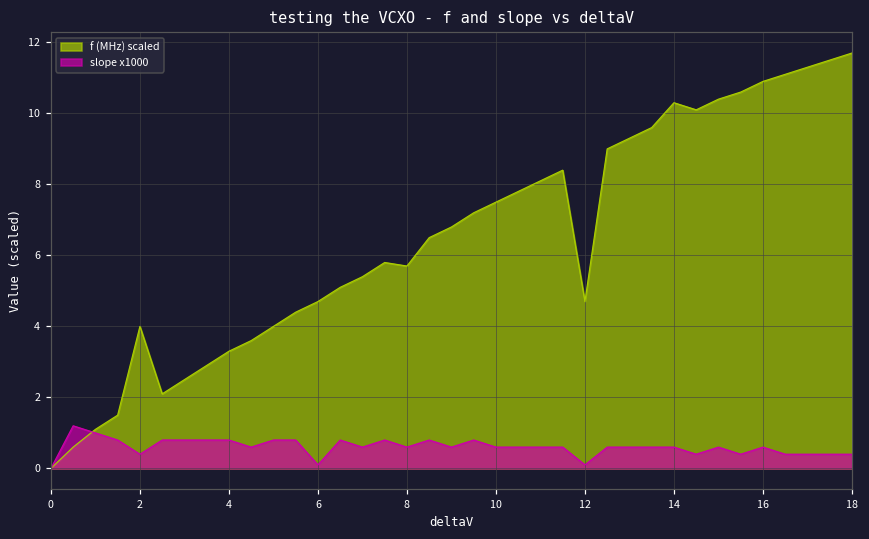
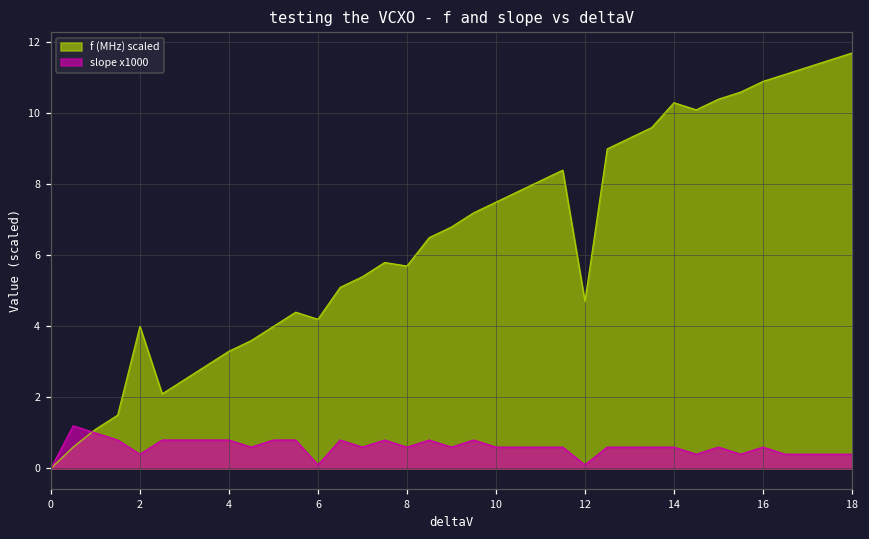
  {
    "f (MHz) scaled": {
      "2": 4.0,
      "4": 3.3,
-     "6": 4.7,
+     "6": 4.2,
      "8": 5.7,
      "10": 7.5,
      "12": 4.7,
      "14": 10.3,
      "16": 10.9,
      "18": 11.7
    },
    "slope x1000": {
      "2": 0.4,
      "4": 0.8,
      "6": 0.1,
      "8": 0.6,
      "10": 0.6,
      "12": 0.1,
      "14": 0.6,
      "16": 0.6,
      "18": 0.4
    }
  }
